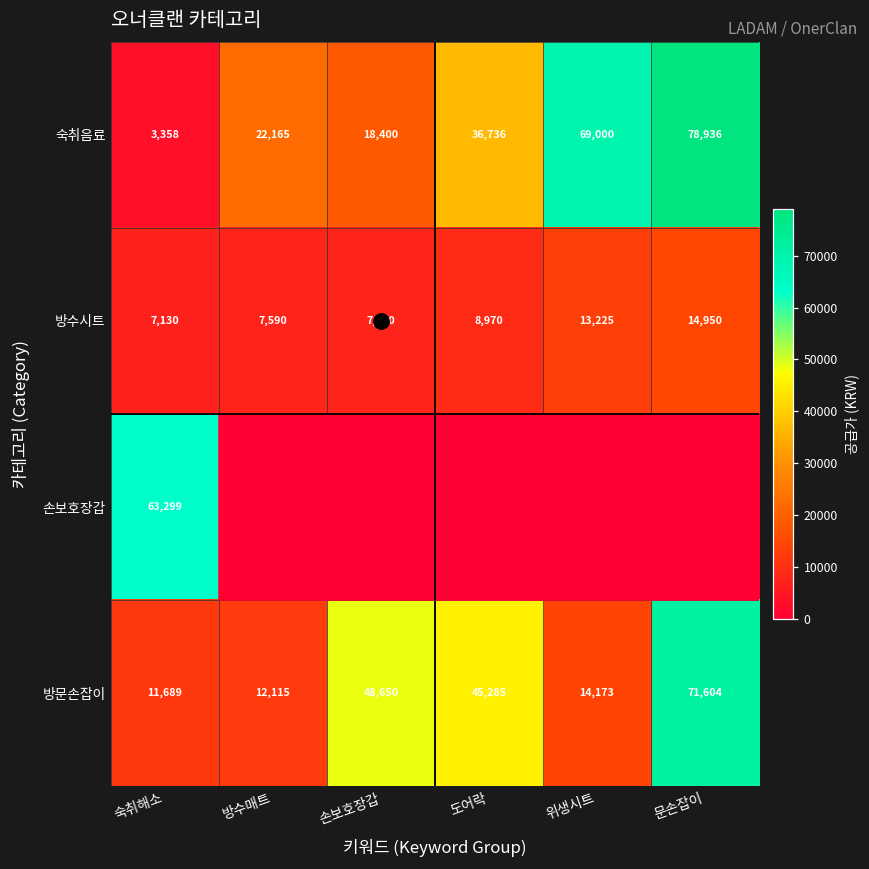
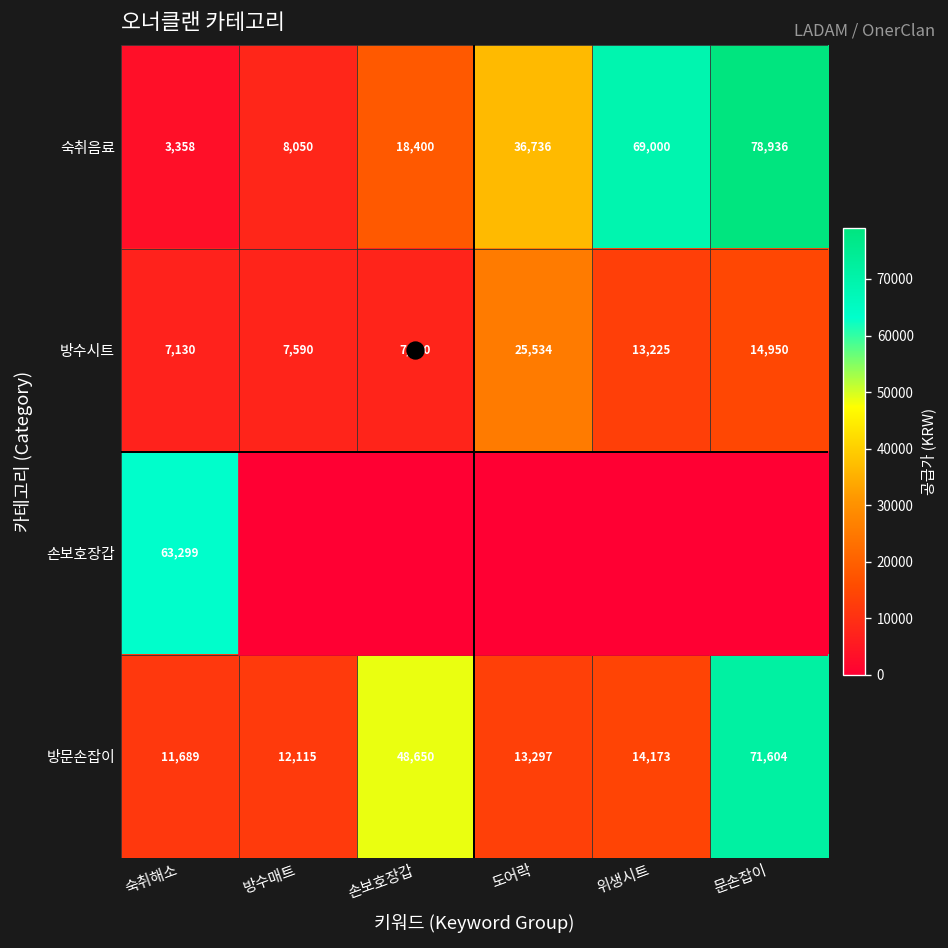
  {
    "숙취음료": {
      "숙취해소": "3,358",
-     "방수매트": "22,165",
+     "방수매트": "8,050",
      "손보호장갑": "18,400",
      "도어락": "36,736",
      "위생시트": "69,000",
      "문손잡이": "78,936"
    },
    "방수시트": {
      "숙취해소": "7,130",
      "방수매트": "7,590",
-     "도어락": "8,970",
+     "도어락": "25,534",
      "위생시트": "13,225",
      "문손잡이": "14,950"
    },
    "손보호장갑": {
      "숙취해소": "63,299"
    },
    "방문손잡이": {
      "숙취해소": "11,689",
      "방수매트": "12,115",
      "손보호장갑": "48,650",
-     "도어락": "45,285",
+     "도어락": "13,297",
      "위생시트": "14,173",
      "문손잡이": "71,604"
    }
  }
